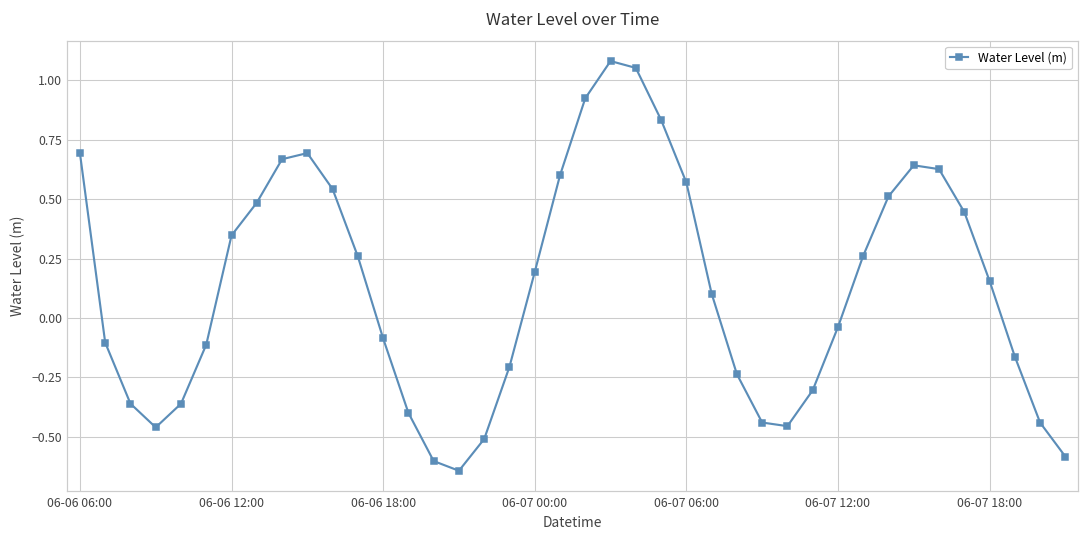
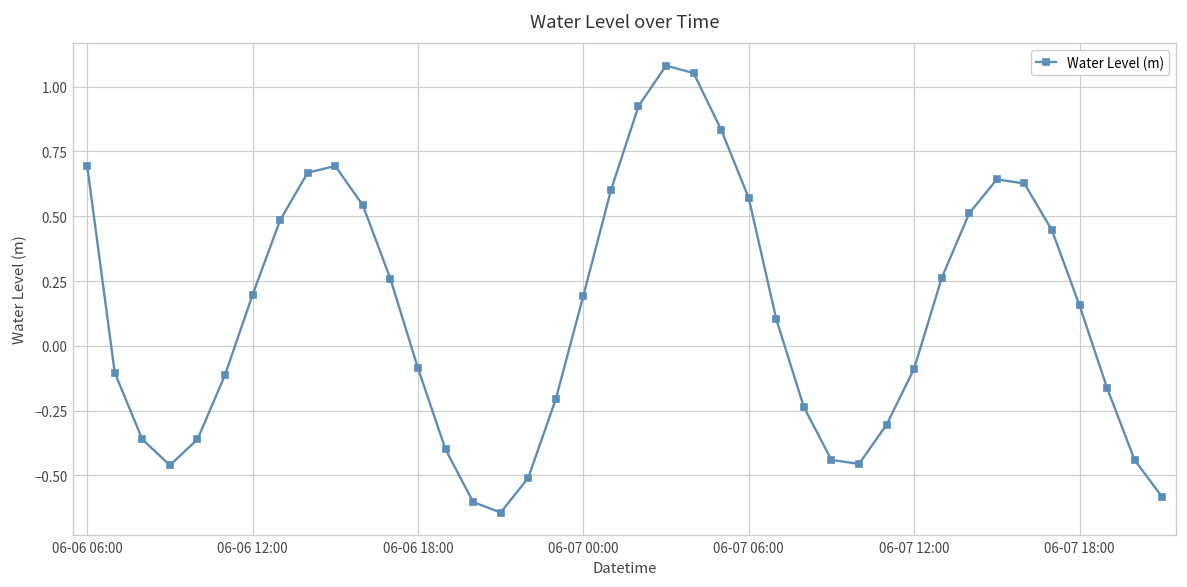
  {
    "06-06 06:00": 0.69,
-   "06-06 12:00": 0.35,
+   "06-06 12:00": 0.20,
    "06-06 18:00": -0.09,
    "06-07 00:00": 0.19,
    "06-07 06:00": 0.57,
-   "06-07 12:00": -0.04,
+   "06-07 12:00": -0.09,
    "06-07 18:00": 0.16
  }
